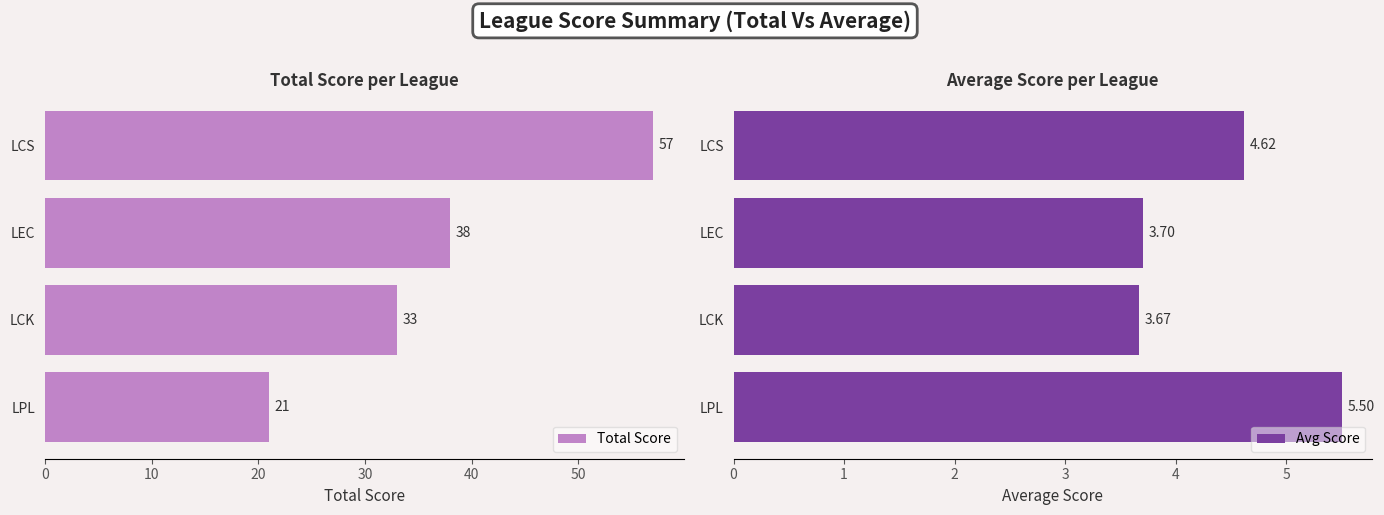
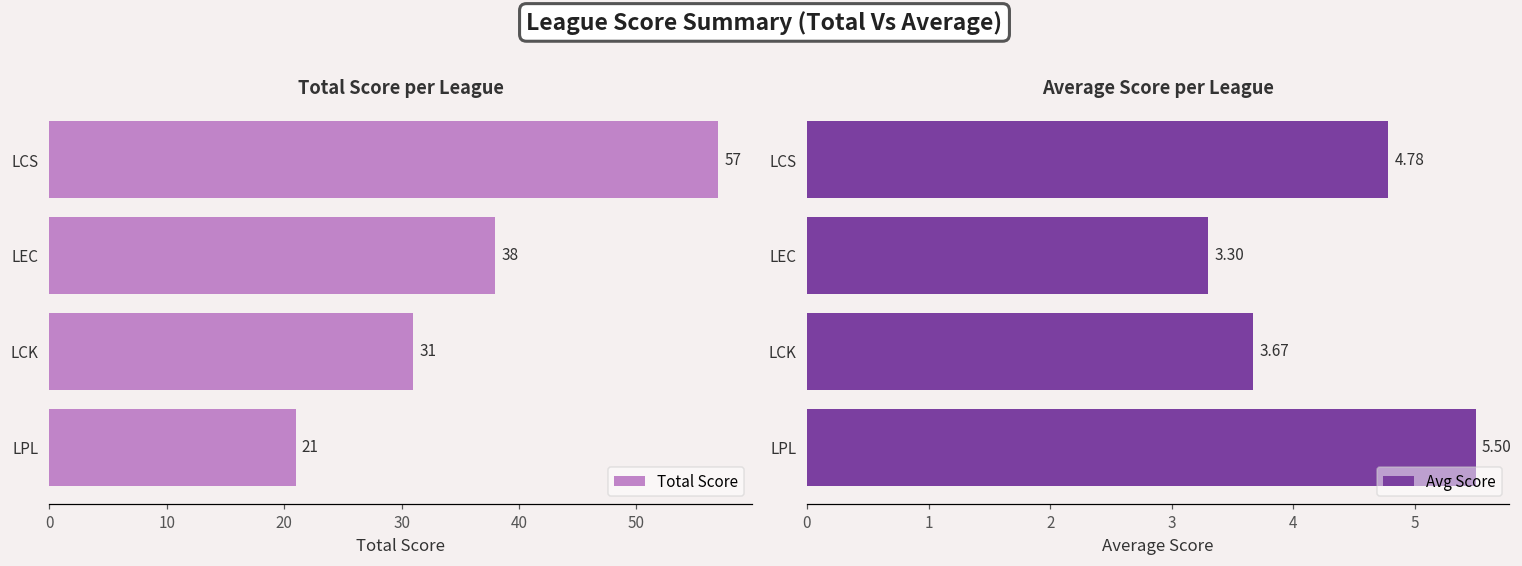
  {
    "Total Score per League": {
      "LCS": 57,
      "LEC": 38,
-     "LCK": 33,
+     "LCK": 31,
      "LPL": 21
    },
    "Average Score per League": {
-     "LCS": 4.62,
-     "LEC": 3.70,
+     "LCS": 4.78,
+     "LEC": 3.30,
      "LCK": 3.67,
      "LPL": 5.50
    }
  }
